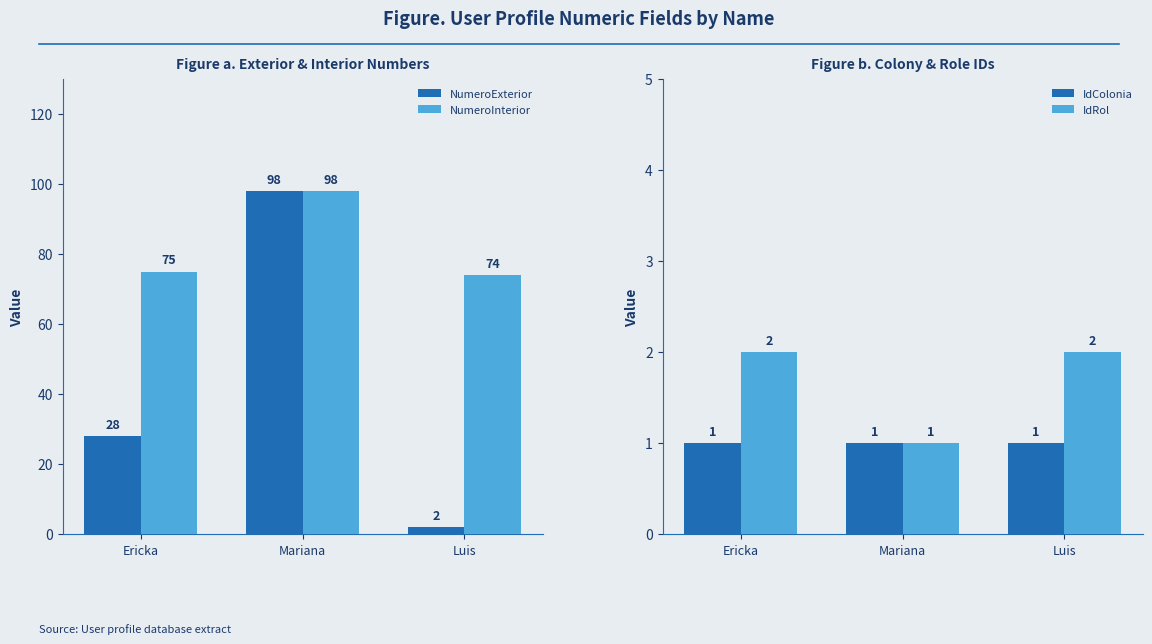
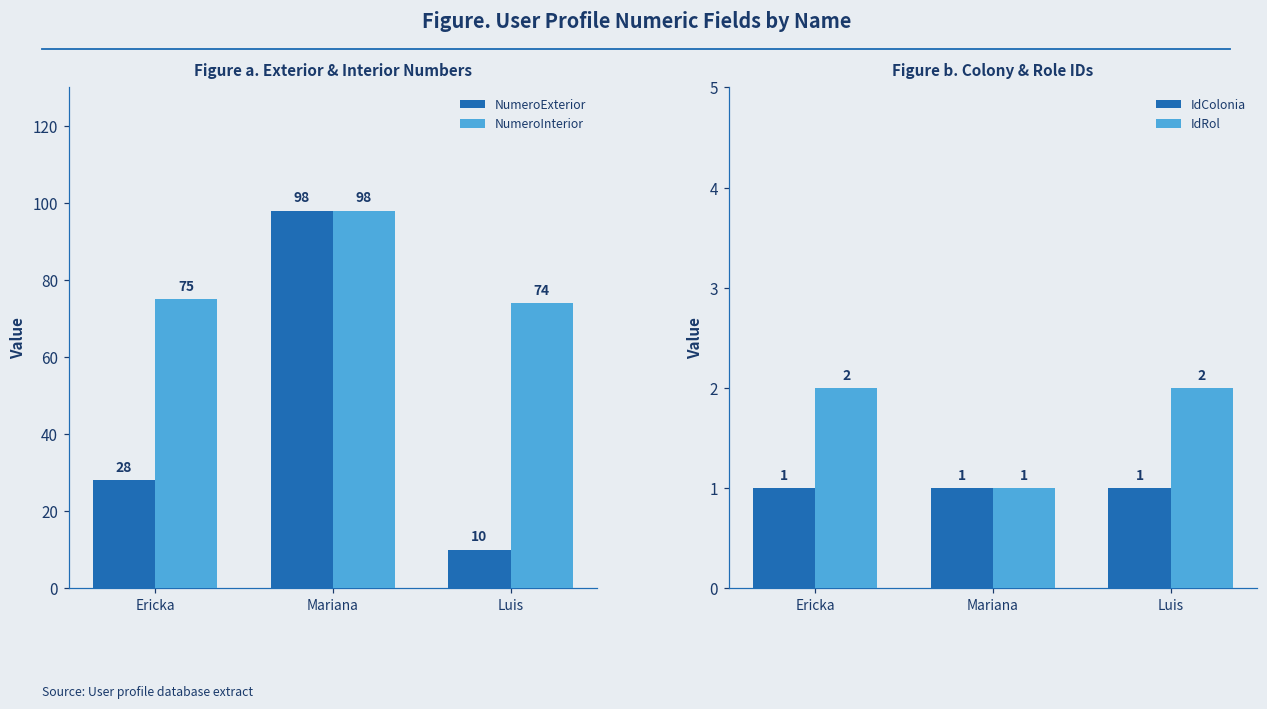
  {
    "Figure a. Exterior & Interior Numbers": {
      "NumeroExterior": {
        "Ericka": 28,
        "Mariana": 98,
-       "Luis": 2
+       "Luis": 10
      },
      "NumeroInterior": {
        "Ericka": 75,
        "Mariana": 98,
        "Luis": 74
      }
    },
    "Figure b. Colony & Role IDs": {
      "IdColonia": {
        "Ericka": 1,
        "Mariana": 1,
        "Luis": 1
      },
      "IdRol": {
        "Ericka": 2,
        "Mariana": 1,
        "Luis": 2
      }
    }
  }
